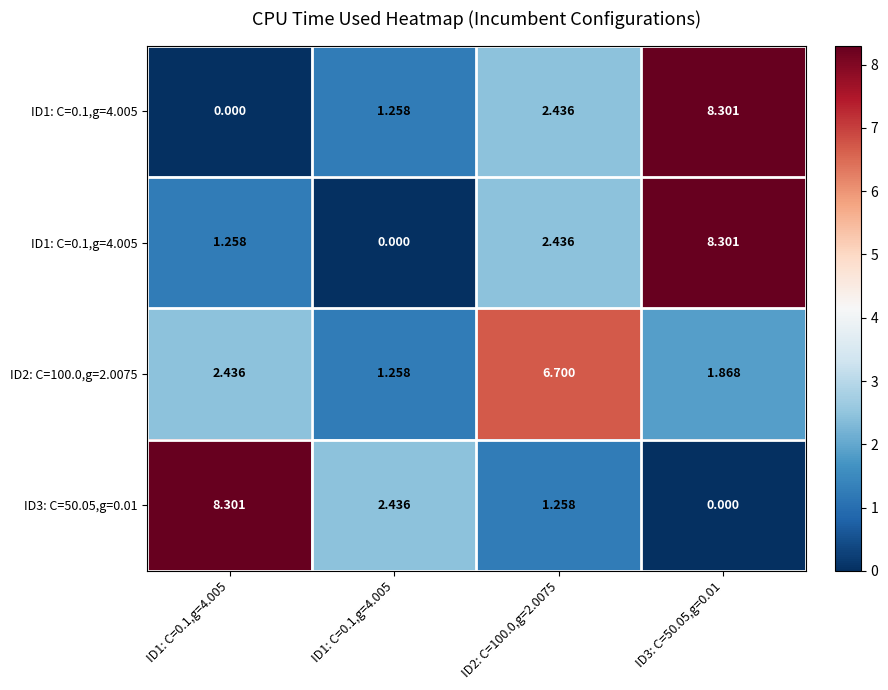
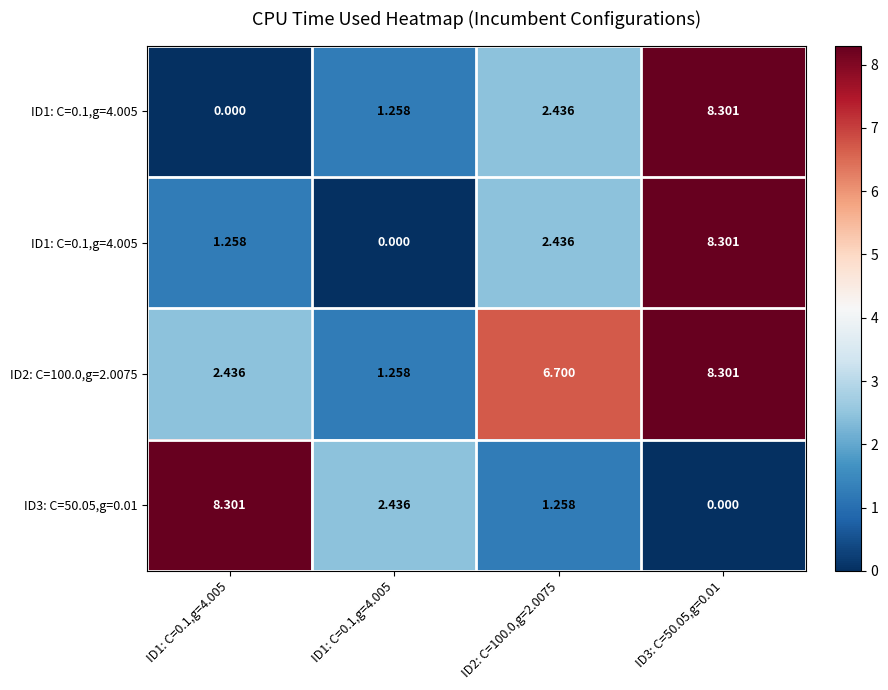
  {
    "ID2: C=100.0,g=2.0075": {
      "ID2: C=100.0,g=2.0075": 6.700,
-     "ID3: C=50.05,g=0.01": 1.868
+     "ID3: C=50.05,g=0.01": 8.301
    },
    "ID3: C=50.05,g=0.01": {
      "ID2: C=100.0,g=2.0075": 1.258,
      "ID3: C=50.05,g=0.01": 0.000
    }
  }
